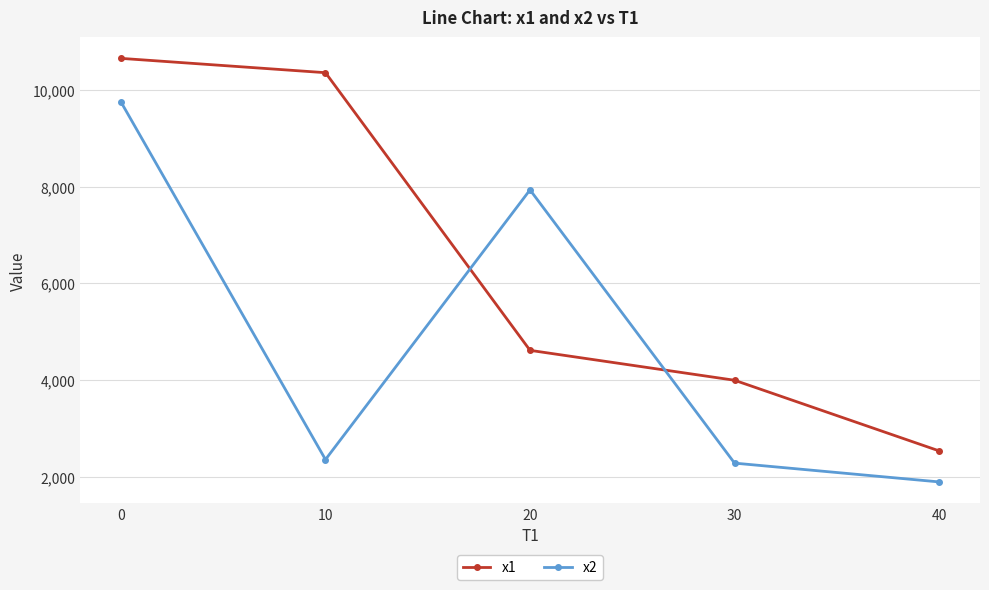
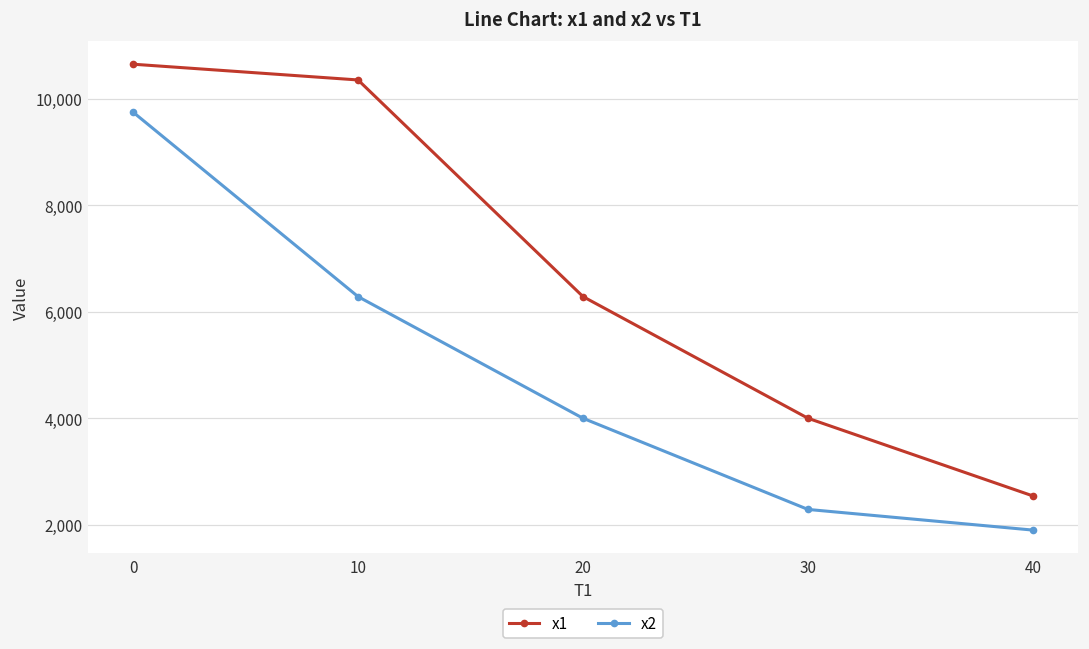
  {
    "x1": {
      "0": "10,700",
      "10": "10,400",
-     "20": "4,600",
+     "20": "6,300",
      "30": "4,000",
      "40": "2,500"
    },
    "x2": {
      "0": "9,800",
-     "10": "2,400",
-     "20": "7,900",
+     "10": "6,300",
+     "20": "4,000",
      "30": "2,300",
      "40": "1,900"
    }
  }
